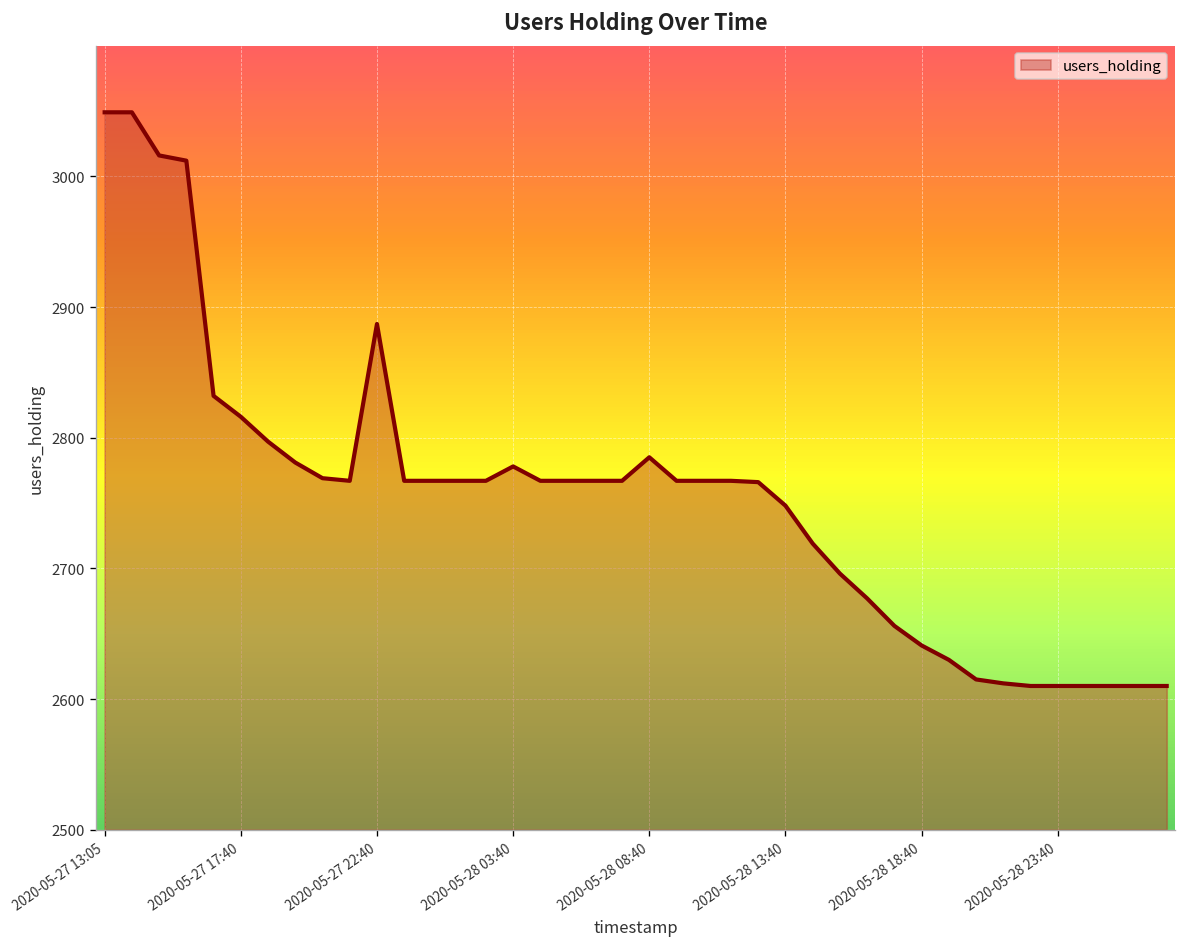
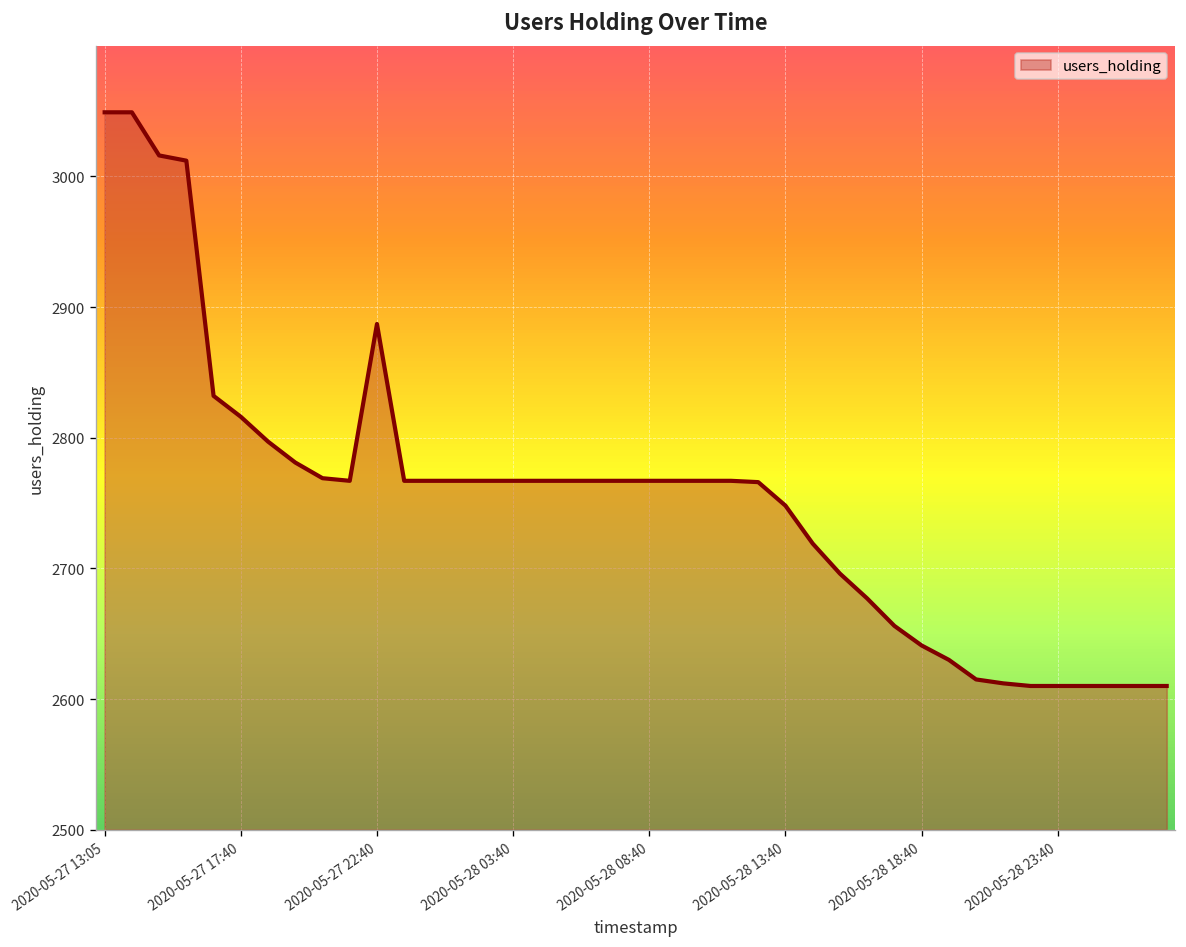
  {
    "2020-05-27 13:05": 3049,
    "2020-05-27 17:40": 2816,
    "2020-05-27 22:40": 2887,
-   "2020-05-28 03:40": 2778,
-   "2020-05-28 08:40": 2785,
+   "2020-05-28 03:40": 2767,
+   "2020-05-28 08:40": 2767,
    "2020-05-28 13:40": 2748,
    "2020-05-28 18:40": 2641,
    "2020-05-28 23:40": 2610
  }
